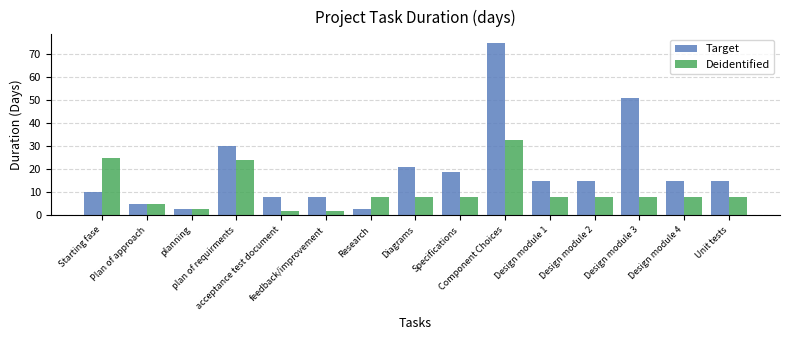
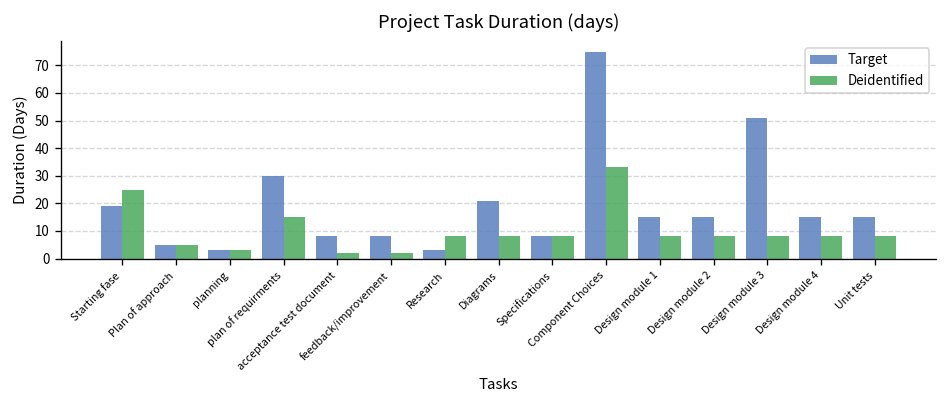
  {
    "Target": {
-     "Starting fase": 10,
+     "Starting fase": 19,
      "Plan of approach": 5,
      "planning": 3,
      "plan of requirments": 30,
      "acceptance test document": 8,
      "feedback/improvement": 8,
      "Research": 3,
      "Diagrams": 21,
-     "Specifications": 19,
+     "Specifications": 8,
      "Component Choices": 75,
      "Design module 1": 15,
      "Design module 2": 15,
      "Design module 3": 51,
      "Design module 4": 15,
      "Unit tests": 15
    },
    "Deidentified": {
      "Starting fase": 25,
      "Plan of approach": 5,
      "planning": 3,
-     "plan of requirments": 24,
+     "plan of requirments": 15,
      "acceptance test document": 2,
      "feedback/improvement": 2,
      "Research": 8,
      "Diagrams": 8,
      "Specifications": 8,
      "Component Choices": 33,
      "Design module 1": 8,
      "Design module 2": 8,
      "Design module 3": 8,
      "Design module 4": 8,
      "Unit tests": 8
    }
  }
